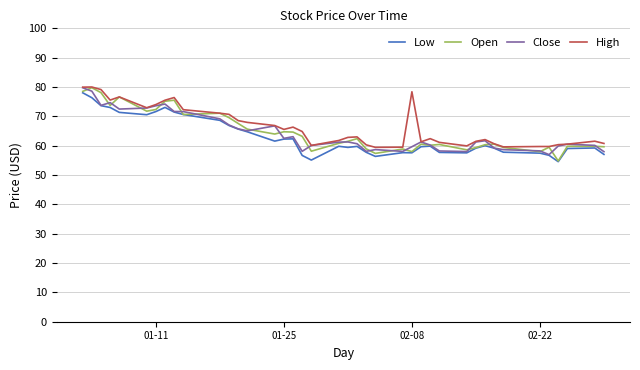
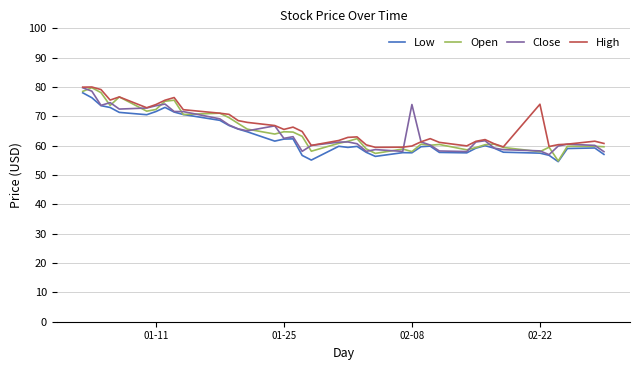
  {
    "Close": {
-     "02-08": 60
+     "02-08": 74
    },
    "High": {
-     "02-08": 78,
-     "02-22": 60
+     "02-08": 60,
+     "02-22": 74
    }
  }
